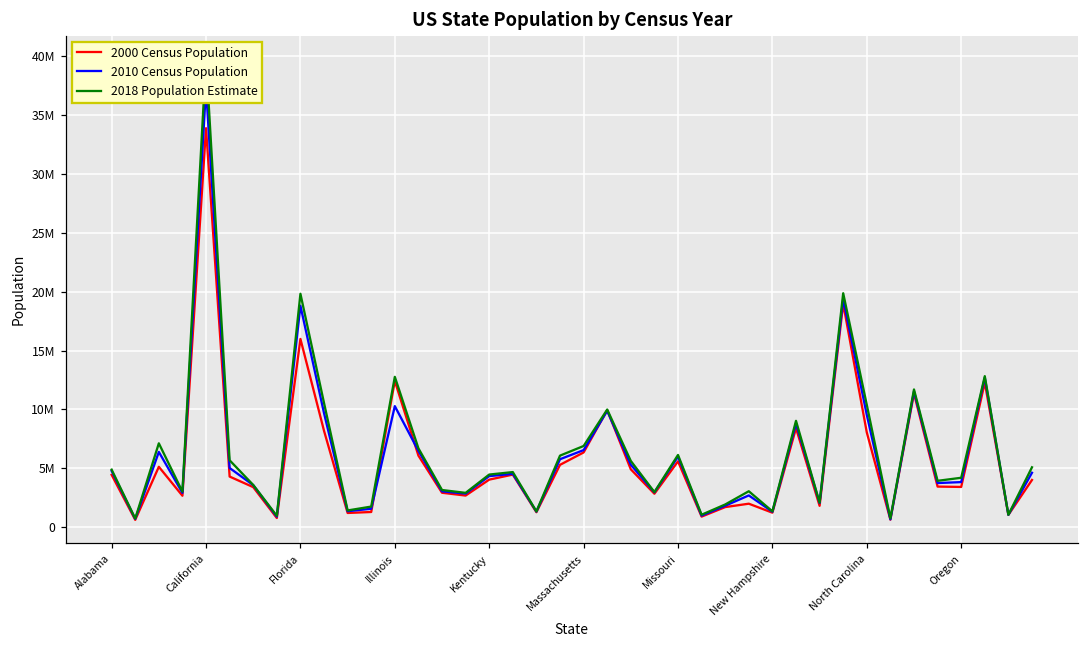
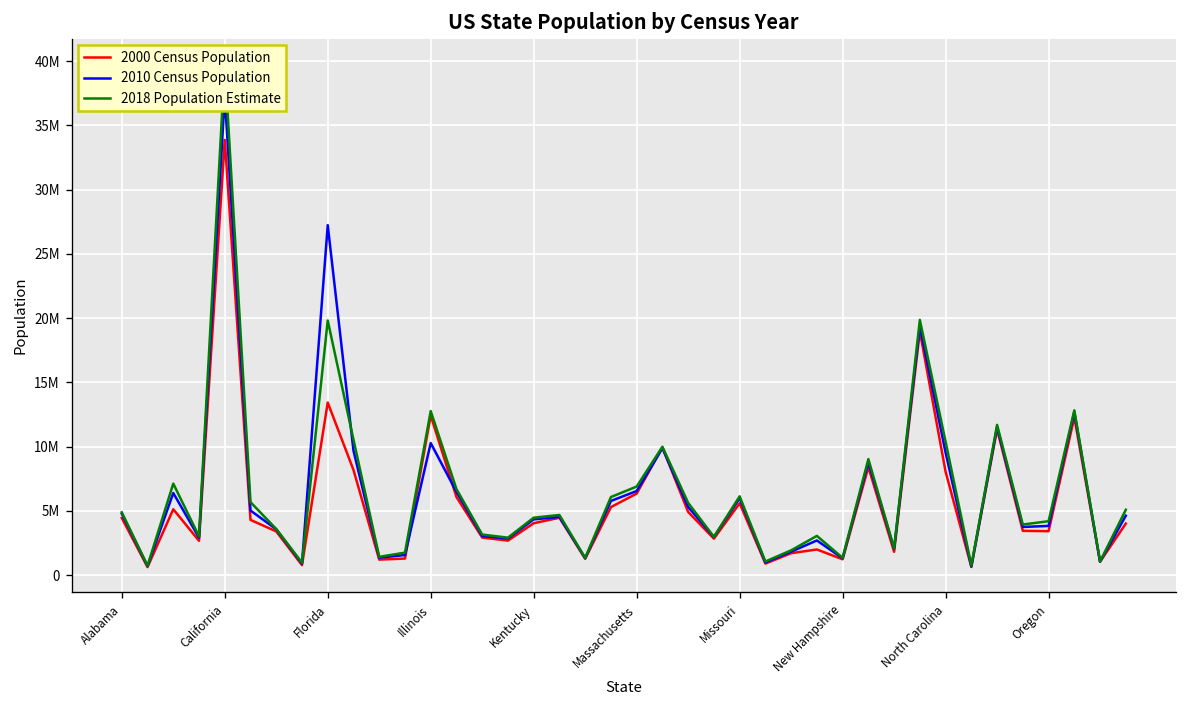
  {
    "2000 Census Population": {
      "Alabama": 4400000,
      "California": 33900000,
-     "Florida": 16000000,
+     "Florida": 13400000,
      "Illinois": 12400000,
      "Kentucky": 4000000,
      "Missouri": 5600000,
      "North Carolina": 8000000,
      "Oregon": 3400000
    },
    "2010 Census Population": {
-     "Florida": 18800000,
+     "Florida": 27200000,
      "Illinois": 10300000,
      "North Carolina": 9500000,
      "Oregon": 3800000
    },
    "2018 Population Estimate": {
      "Florida": 19800000,
      "Illinois": 12800000,
      "Massachusetts": 6900000,
      "North Carolina": 10400000,
      "Oregon": 4200000
    }
  }
